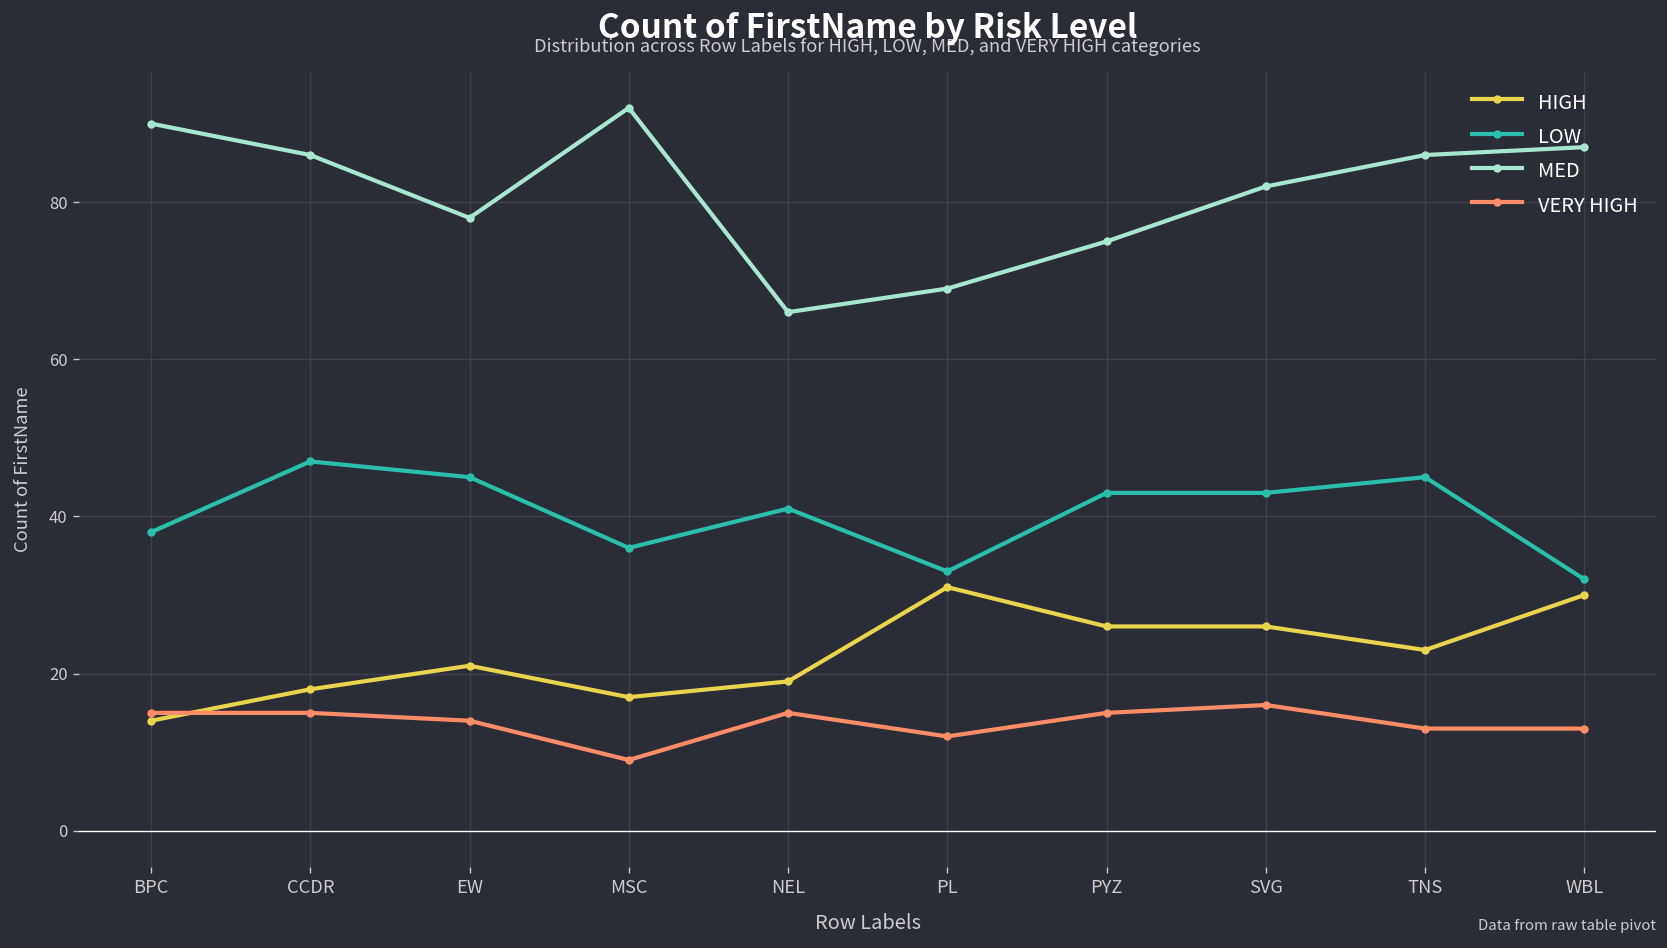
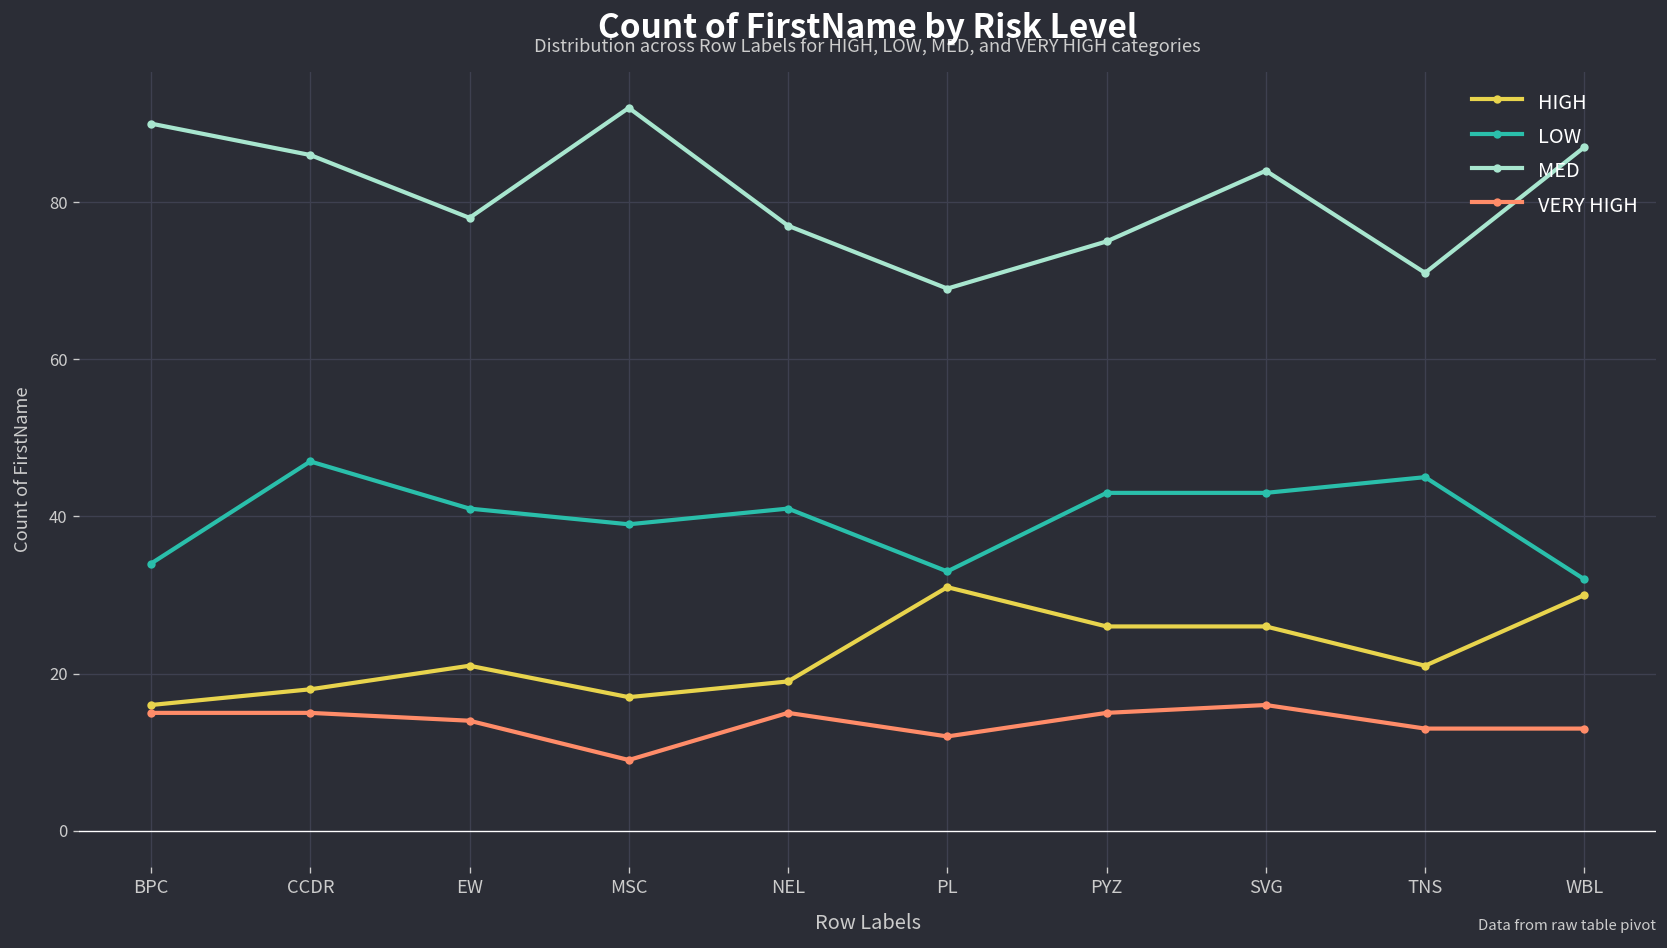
  {
    "HIGH": {
-     "BPC": 14,
+     "BPC": 16,
      "CCDR": 18,
      "EW": 21,
      "MSC": 17,
      "NEL": 19,
      "PL": 31,
      "PYZ": 26,
      "SVG": 26,
-     "TNS": 23,
+     "TNS": 21,
      "WBL": 30
    },
    "LOW": {
-     "BPC": 38,
+     "BPC": 34,
      "CCDR": 47,
-     "EW": 45,
-     "MSC": 36,
+     "EW": 41,
+     "MSC": 39,
      "NEL": 41,
      "PL": 33,
      "PYZ": 43,
      "SVG": 43,
      "TNS": 45,
      "WBL": 32
    },
    "MED": {
      "BPC": 90,
      "CCDR": 86,
      "EW": 78,
      "MSC": 92,
-     "NEL": 66,
+     "NEL": 77,
      "PL": 69,
      "PYZ": 75,
-     "SVG": 82,
-     "TNS": 86
+     "SVG": 84,
+     "TNS": 71
    },
    "VERY HIGH": {
      "BPC": 15,
      "CCDR": 15,
      "EW": 14,
      "MSC": 9,
      "NEL": 15,
      "PL": 12,
      "PYZ": 15,
      "SVG": 16,
      "TNS": 13,
      "WBL": 13
    }
  }
